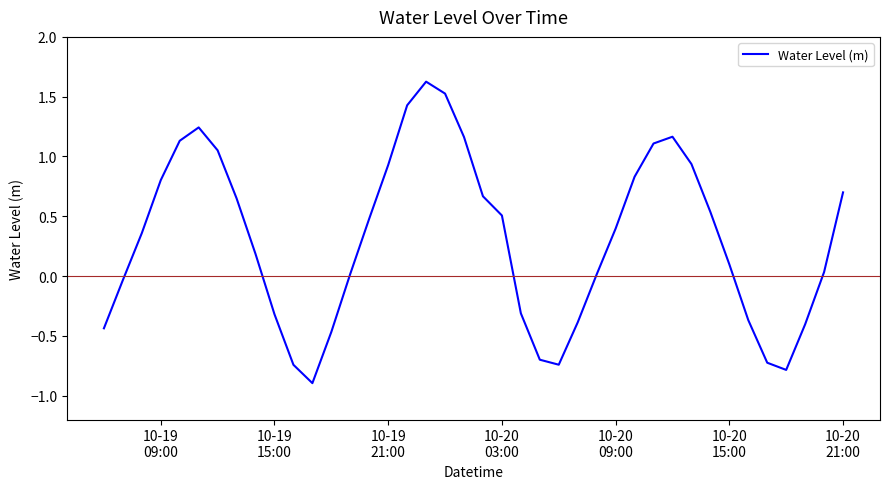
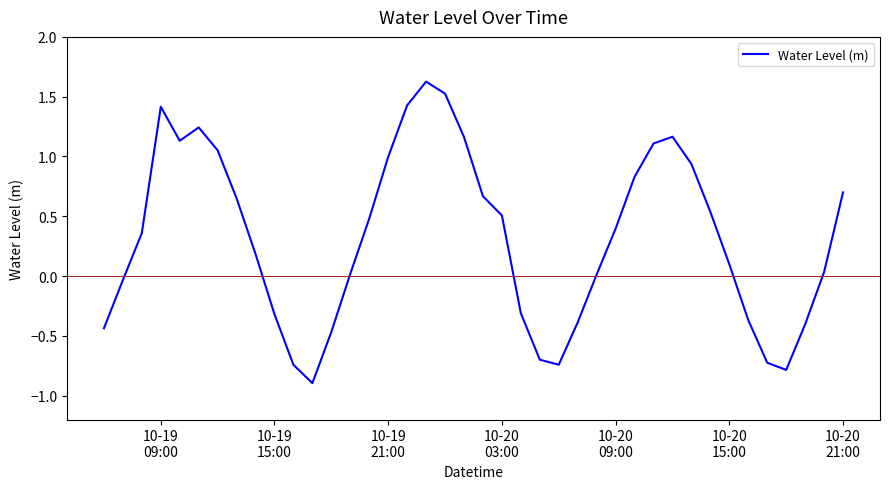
  {
-   "10-19 09:00": 0.80,
+   "10-19 09:00": 1.42,
    "10-19 15:00": -0.32,
-   "10-19 21:00": 0.93,
+   "10-19 21:00": 1.00,
    "10-20 03:00": 0.51,
    "10-20 09:00": 0.40,
    "10-20 15:00": 0.10,
    "10-20 21:00": 0.70
  }
